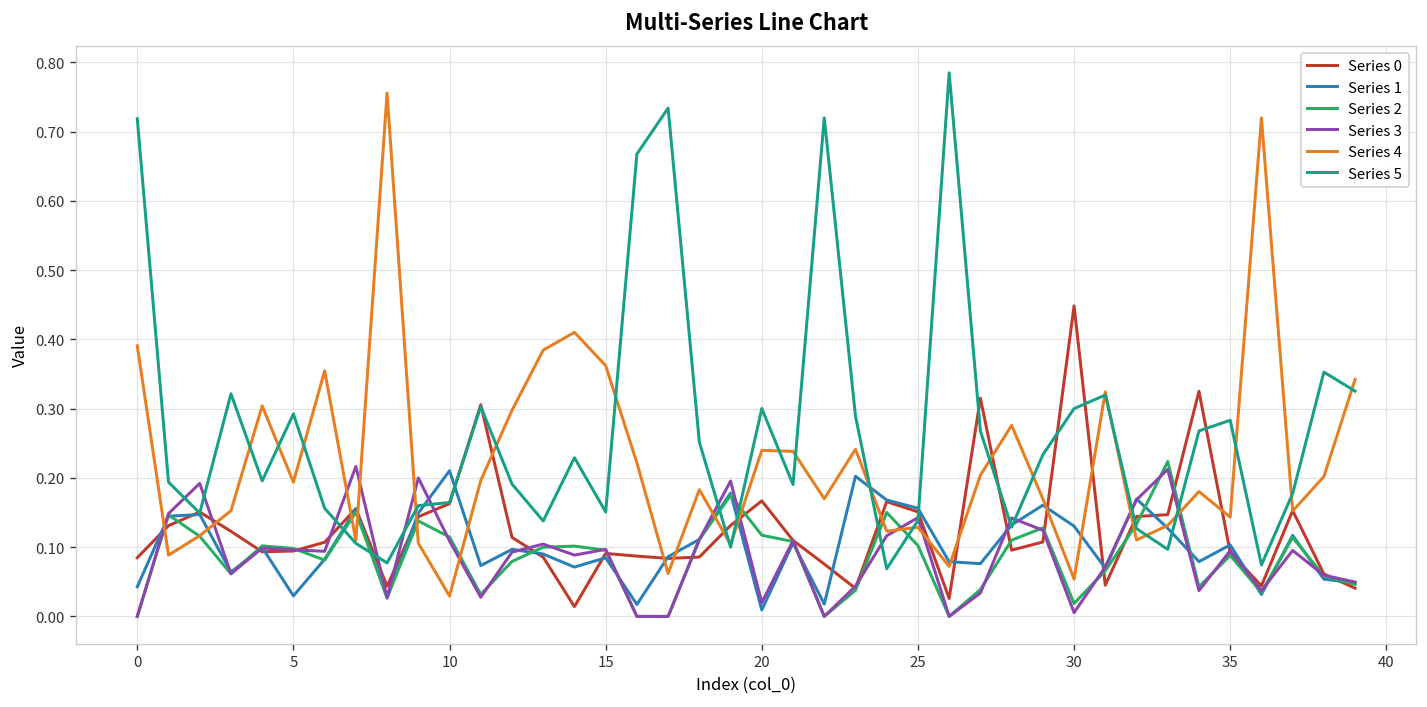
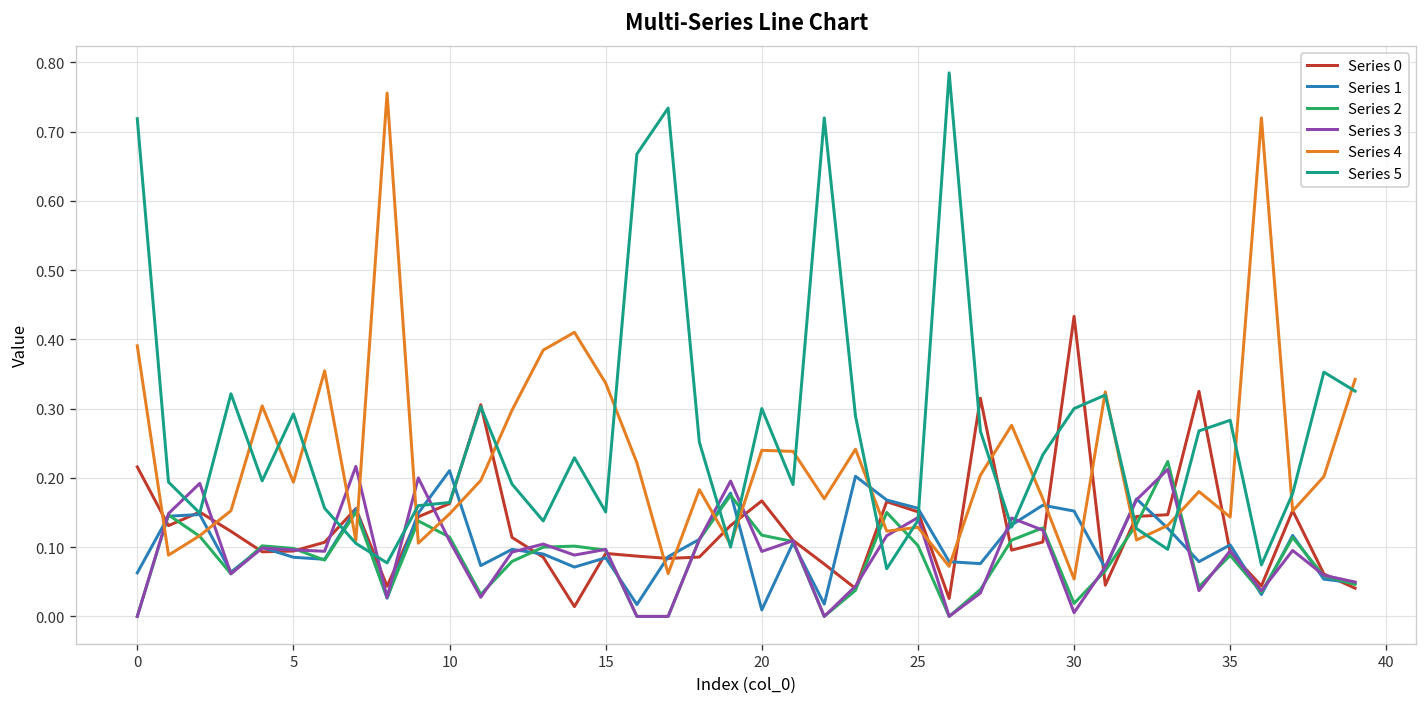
  {
    "Series 0": {
-     "0": 0.08,
+     "0": 0.22,
      "15": 0.09,
      "20": 0.17,
      "25": 0.15,
-     "30": 0.45
+     "30": 0.43
    },
    "Series 1": {
-     "0": 0.04,
-     "5": 0.03,
+     "0": 0.06,
+     "5": 0.09,
      "10": 0.21,
      "15": 0.08,
      "20": 0.01,
      "25": 0.16,
-     "30": 0.13,
+     "30": 0.15,
      "35": 0.10
    },
    "Series 3": {
      "10": 0.11,
-     "20": 0.02,
+     "20": 0.09,
      "30": 0.01
    },
    "Series 4": {
      "0": 0.39,
      "5": 0.19,
-     "10": 0.03,
-     "15": 0.36,
+     "10": 0.15,
+     "15": 0.34,
      "20": 0.24,
      "25": 0.13,
      "30": 0.05,
      "35": 0.14
    }
  }
